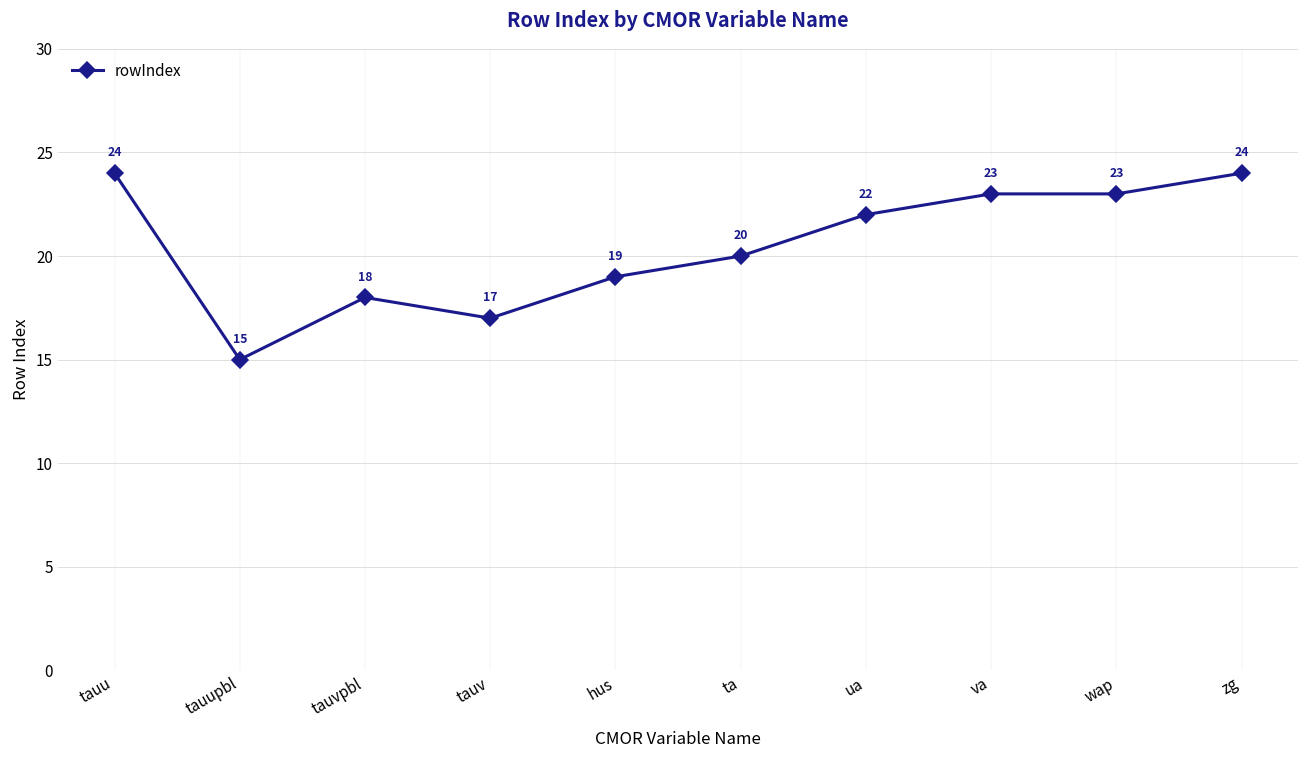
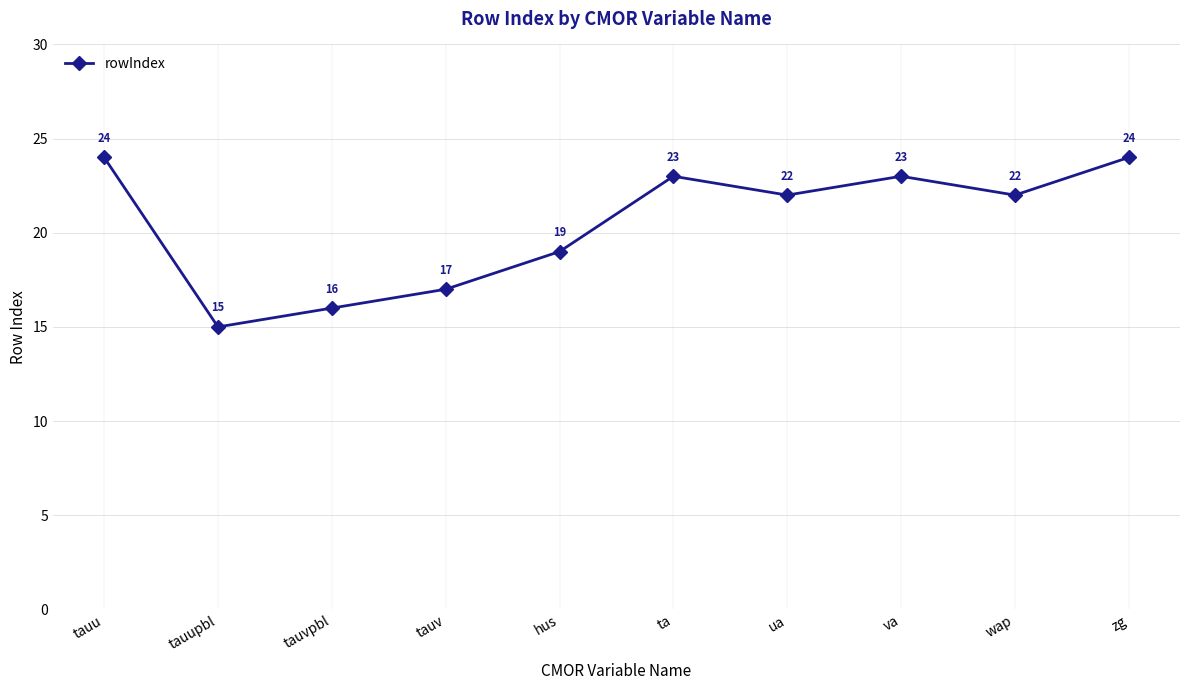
  {
    "tauu": 24,
    "tauupbl": 15,
-   "tauvpbl": 18,
+   "tauvpbl": 16,
    "tauv": 17,
    "hus": 19,
-   "ta": 20,
+   "ta": 23,
    "ua": 22,
    "va": 23,
-   "wap": 23,
+   "wap": 22,
    "zg": 24
  }
